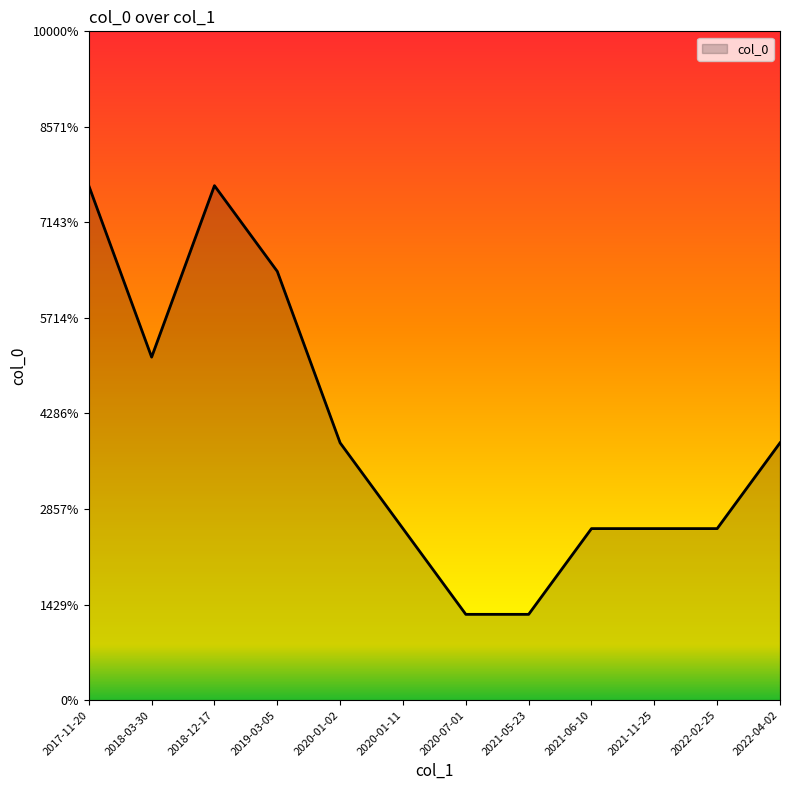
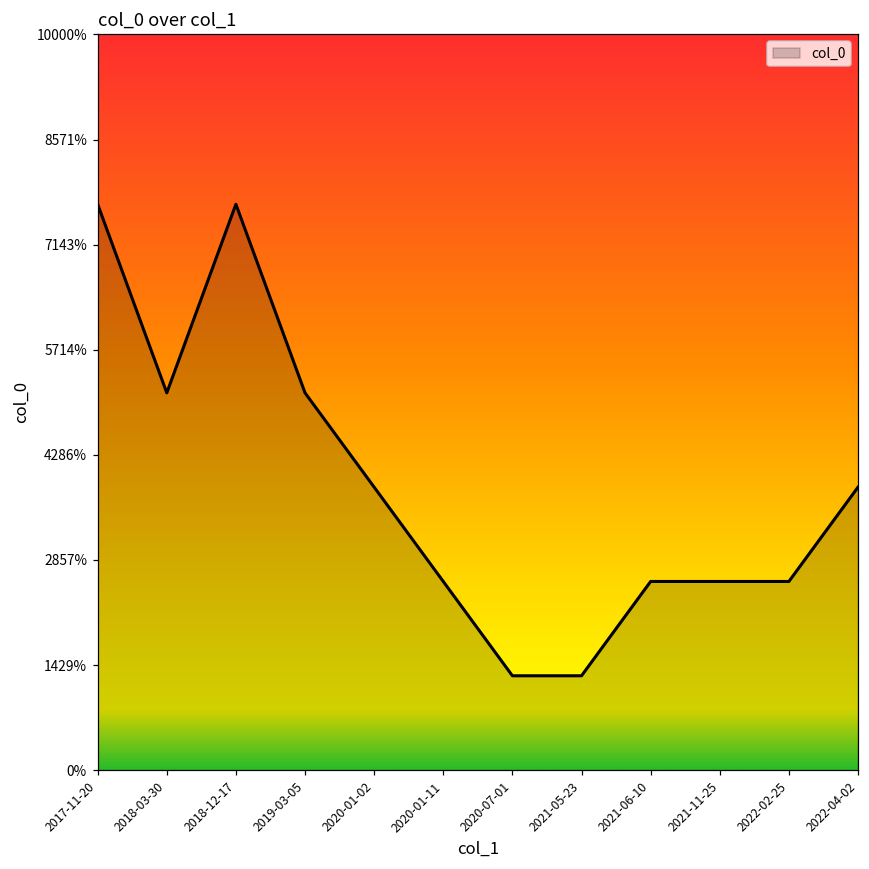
  {
    "2017-11-20": "7700%",
    "2018-03-30": "5100%",
    "2018-12-17": "7700%",
-   "2019-03-05": "6400%",
+   "2019-03-05": "5100%",
    "2020-01-02": "3800%",
    "2020-01-11": "2600%",
    "2020-07-01": "1300%",
    "2021-05-23": "1300%",
    "2021-06-10": "2600%",
    "2021-11-25": "2600%",
    "2022-02-25": "2600%",
    "2022-04-02": "3800%"
  }
